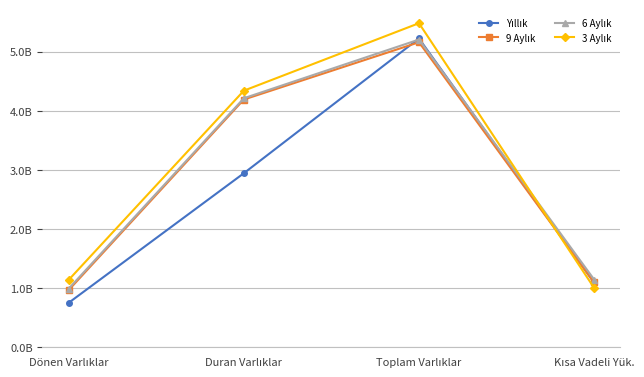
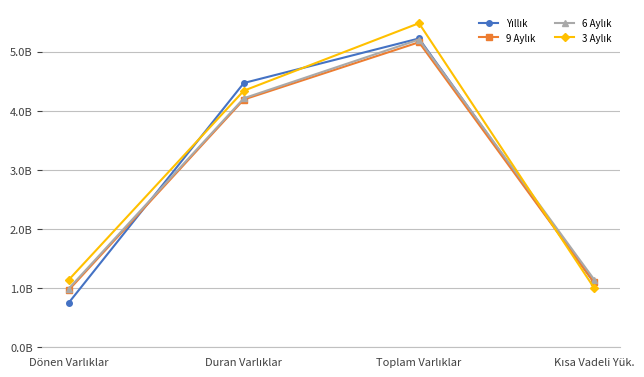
  {
    "Yıllık": {
      "Dönen Varlıklar": 800000000,
-     "Duran Varlıklar": 2900000000
+     "Duran Varlıklar": 4500000000
    },
    "9 Aylık": {
      "Toplam Varlıklar": 5200000000
    },
    "6 Aylık": {
      "Kısa Vadeli Yük.": 1100000000
    },
    "3 Aylık": {
      "Dönen Varlıklar": 1100000000,
      "Duran Varlıklar": 4300000000,
      "Toplam Varlıklar": 5500000000,
      "Kısa Vadeli Yük.": 1000000000
    }
  }
